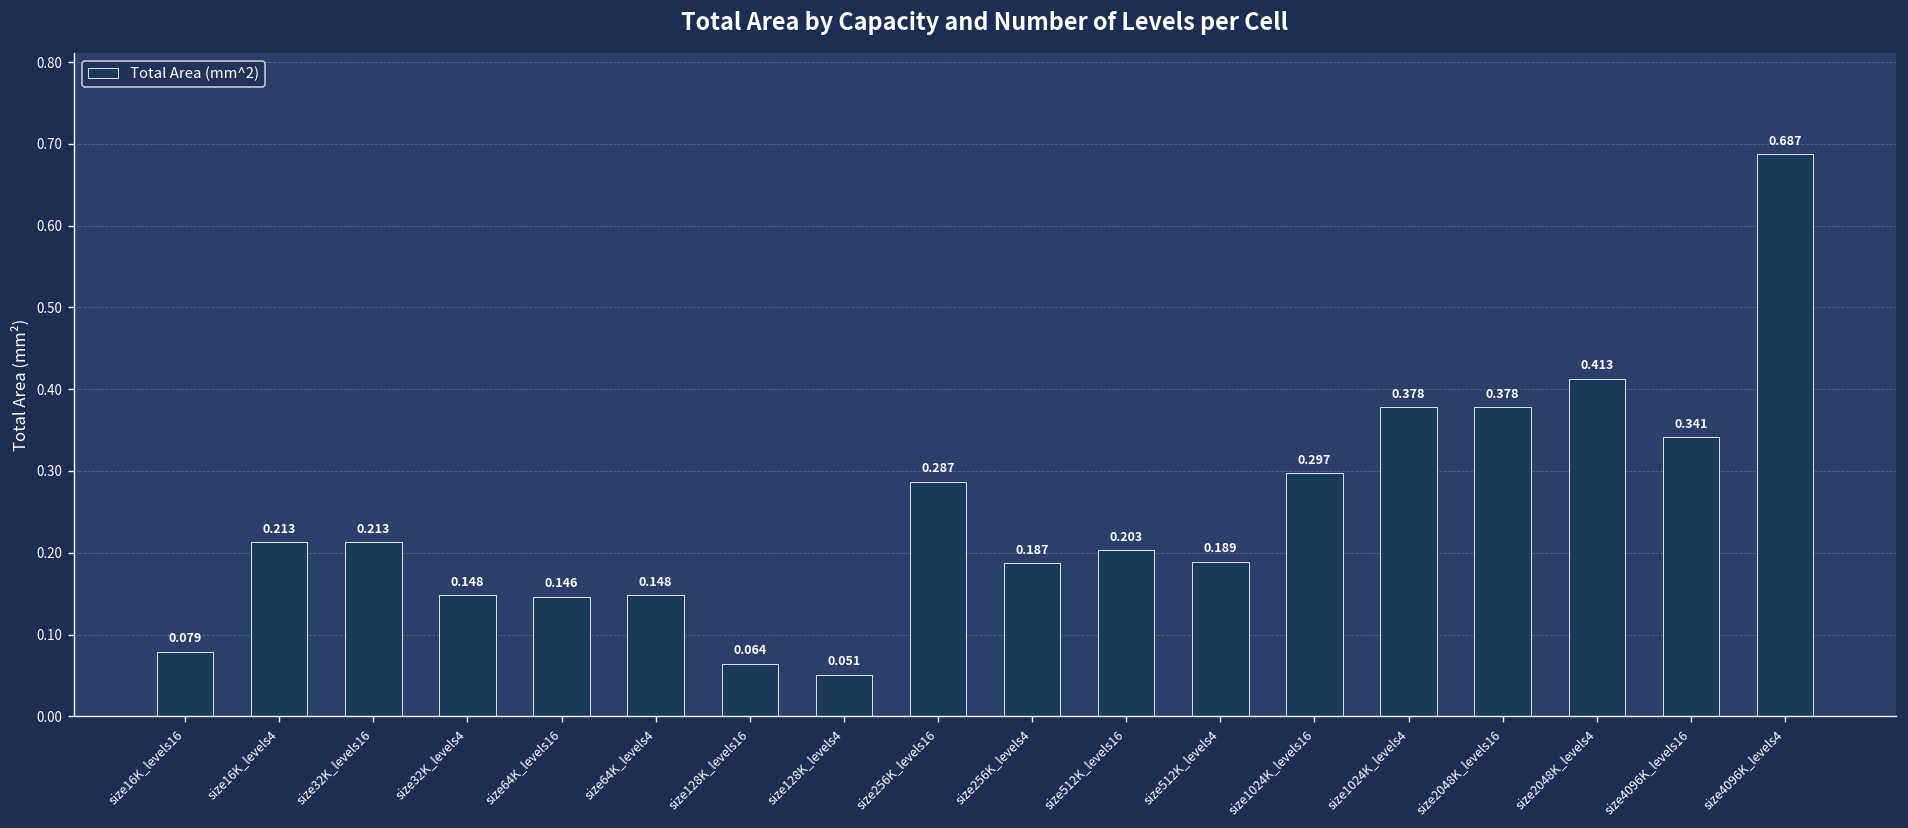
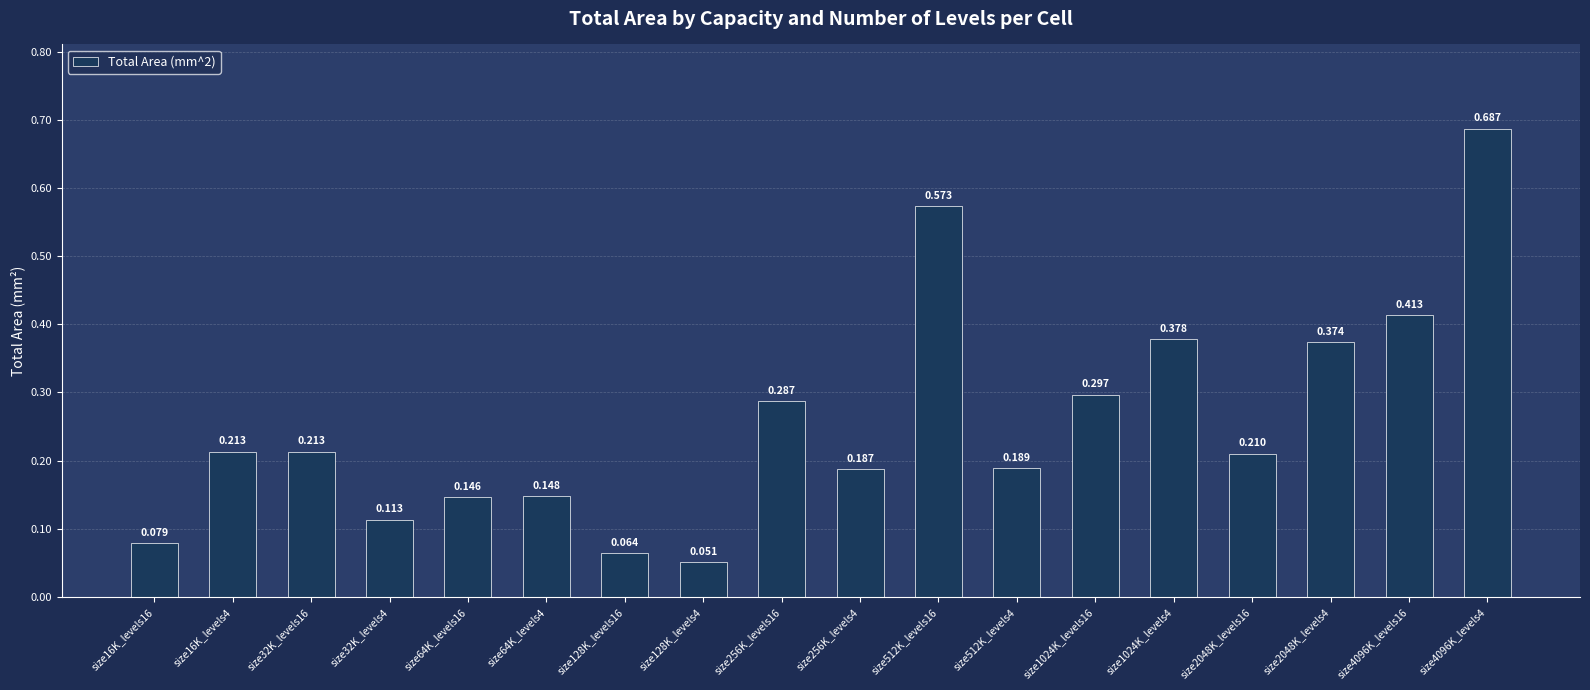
  {
    "size16K_levels16": 0.079,
    "size16K_levels4": 0.213,
    "size32K_levels16": 0.213,
-   "size32K_levels4": 0.148,
+   "size32K_levels4": 0.113,
    "size64K_levels16": 0.146,
    "size64K_levels4": 0.148,
    "size128K_levels16": 0.064,
    "size128K_levels4": 0.051,
    "size256K_levels16": 0.287,
    "size256K_levels4": 0.187,
-   "size512K_levels16": 0.203,
+   "size512K_levels16": 0.573,
    "size512K_levels4": 0.189,
    "size1024K_levels16": 0.297,
    "size1024K_levels4": 0.378,
-   "size2048K_levels16": 0.378,
-   "size2048K_levels4": 0.413,
-   "size4096K_levels16": 0.341,
+   "size2048K_levels16": 0.210,
+   "size2048K_levels4": 0.374,
+   "size4096K_levels16": 0.413,
    "size4096K_levels4": 0.687
  }
